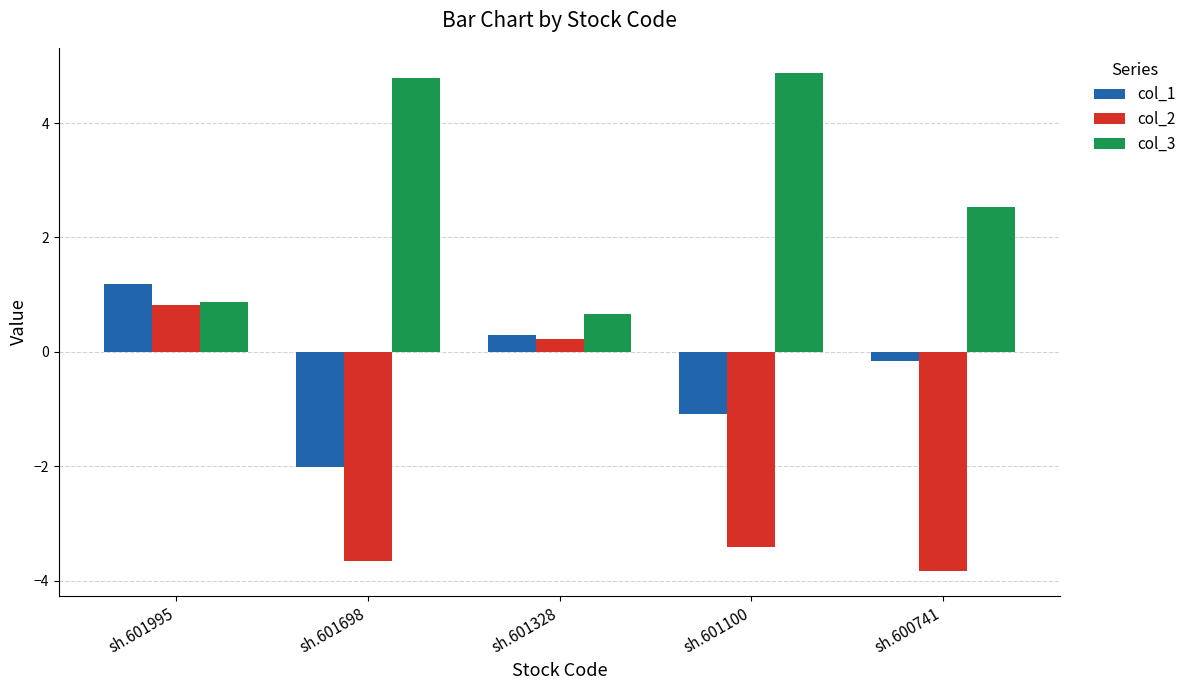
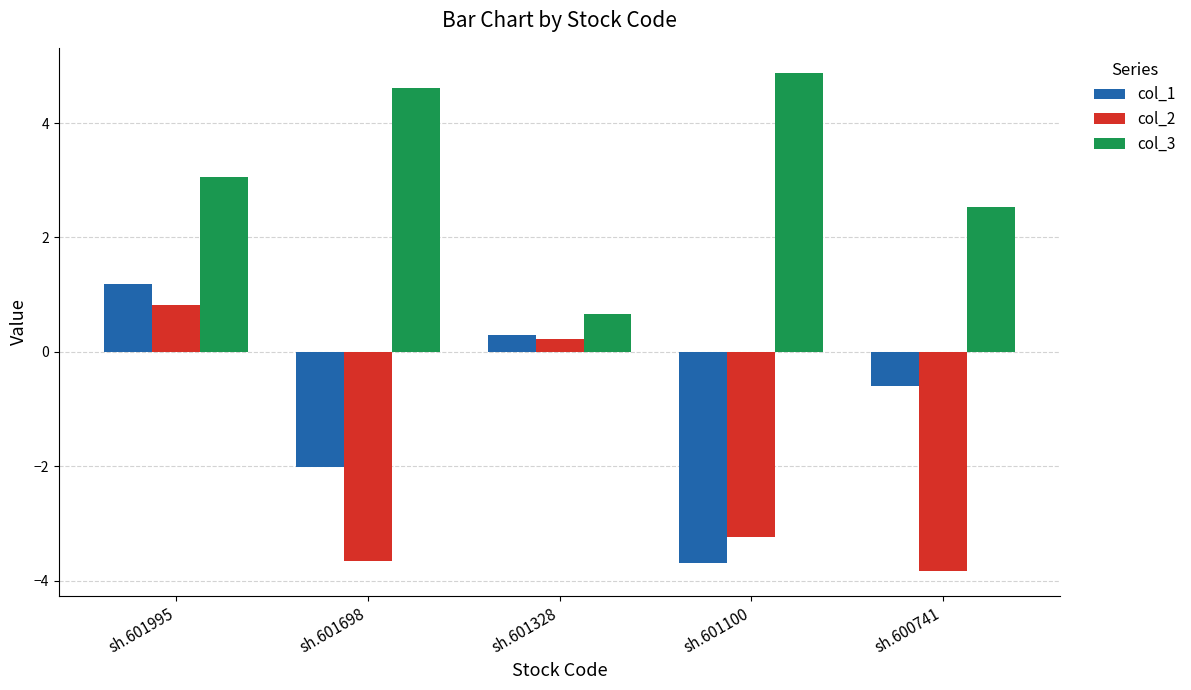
  {
    "col_1": {
      "sh.601995": 1.2,
      "sh.601698": -2.0,
      "sh.601328": 0.3,
-     "sh.601100": -1.1,
-     "sh.600741": -0.2
+     "sh.601100": -3.7,
+     "sh.600741": -0.6
    },
    "col_2": {
      "sh.601995": 0.8,
      "sh.601698": -3.6,
      "sh.601328": 0.2,
-     "sh.601100": -3.4,
+     "sh.601100": -3.2,
      "sh.600741": -3.8
    },
    "col_3": {
-     "sh.601995": 0.9,
-     "sh.601698": 4.8,
+     "sh.601995": 3.1,
+     "sh.601698": 4.6,
      "sh.601328": 0.7,
      "sh.601100": 4.9,
      "sh.600741": 2.5
    }
  }
